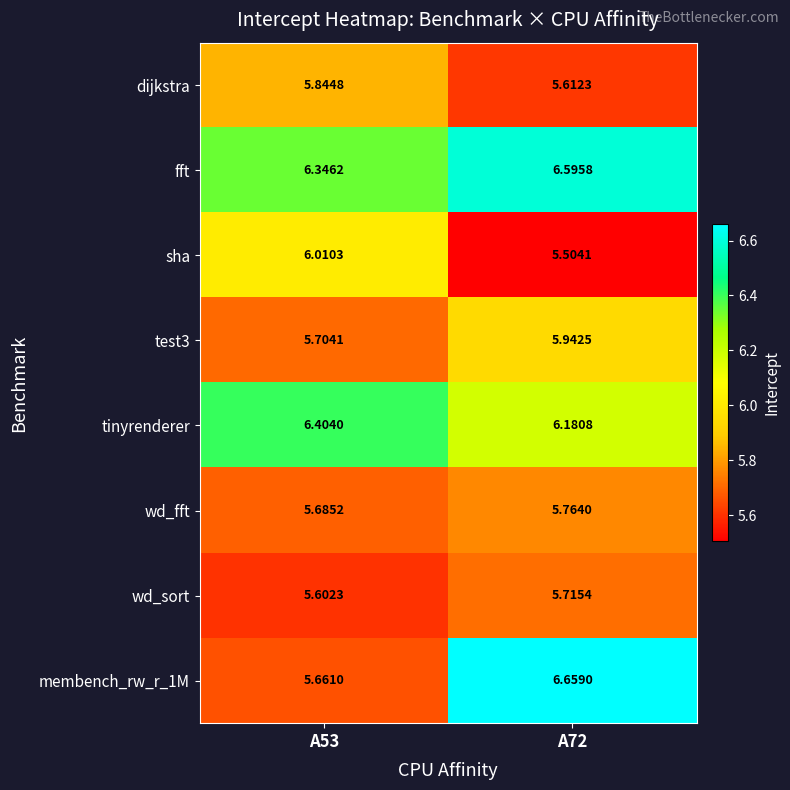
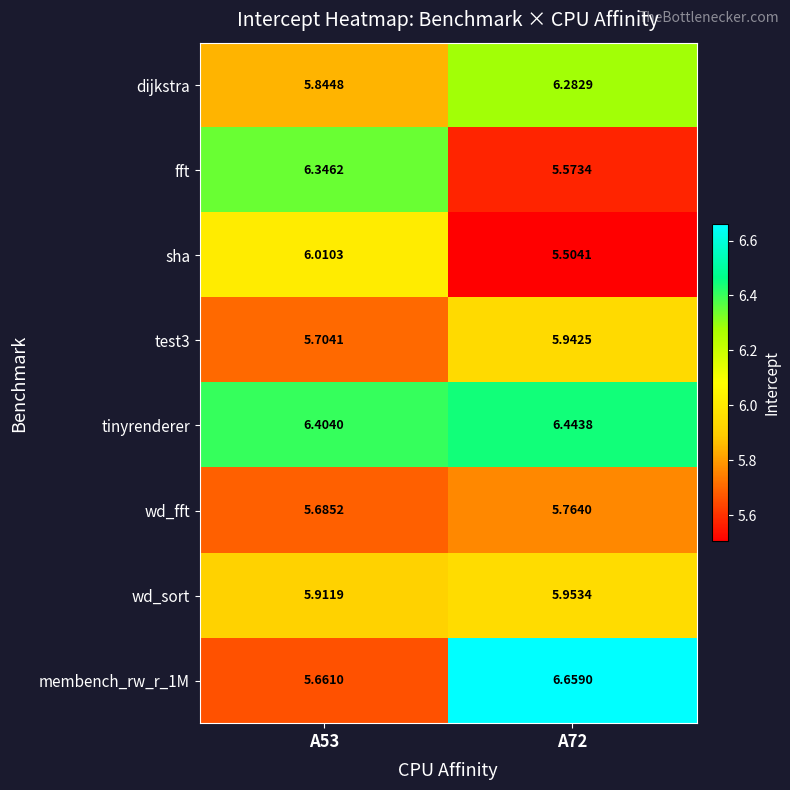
  {
    "dijkstra": {
      "A53": 5.8448,
-     "A72": 5.6123
+     "A72": 6.2829
    },
    "fft": {
      "A53": 6.3462,
-     "A72": 6.5958
+     "A72": 5.5734
    },
    "sha": {
      "A53": 6.0103,
      "A72": 5.5041
    },
    "test3": {
      "A53": 5.7041,
      "A72": 5.9425
    },
    "tinyrenderer": {
      "A53": 6.4040,
-     "A72": 6.1808
+     "A72": 6.4438
    },
    "wd_fft": {
      "A53": 5.6852,
      "A72": 5.7640
    },
    "wd_sort": {
-     "A53": 5.6023,
-     "A72": 5.7154
+     "A53": 5.9119,
+     "A72": 5.9534
    },
    "membench_rw_r_1M": {
      "A53": 5.6610,
      "A72": 6.6590
    }
  }
